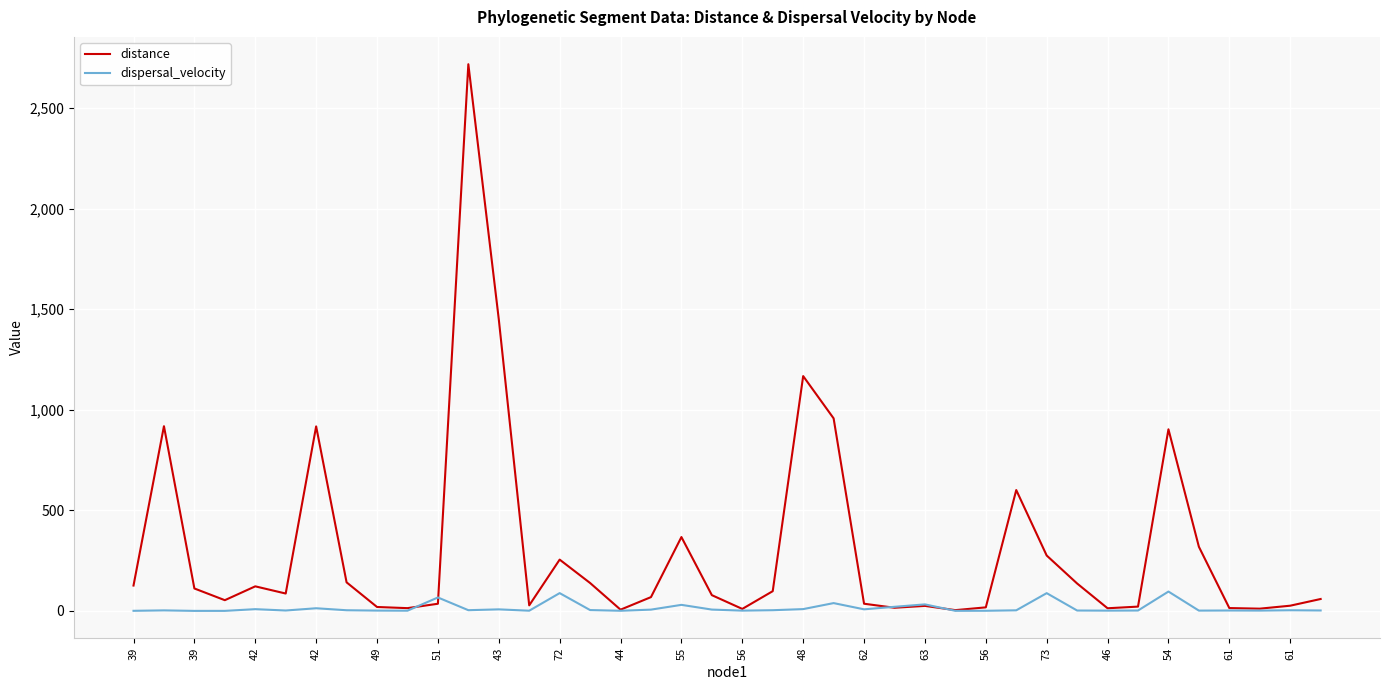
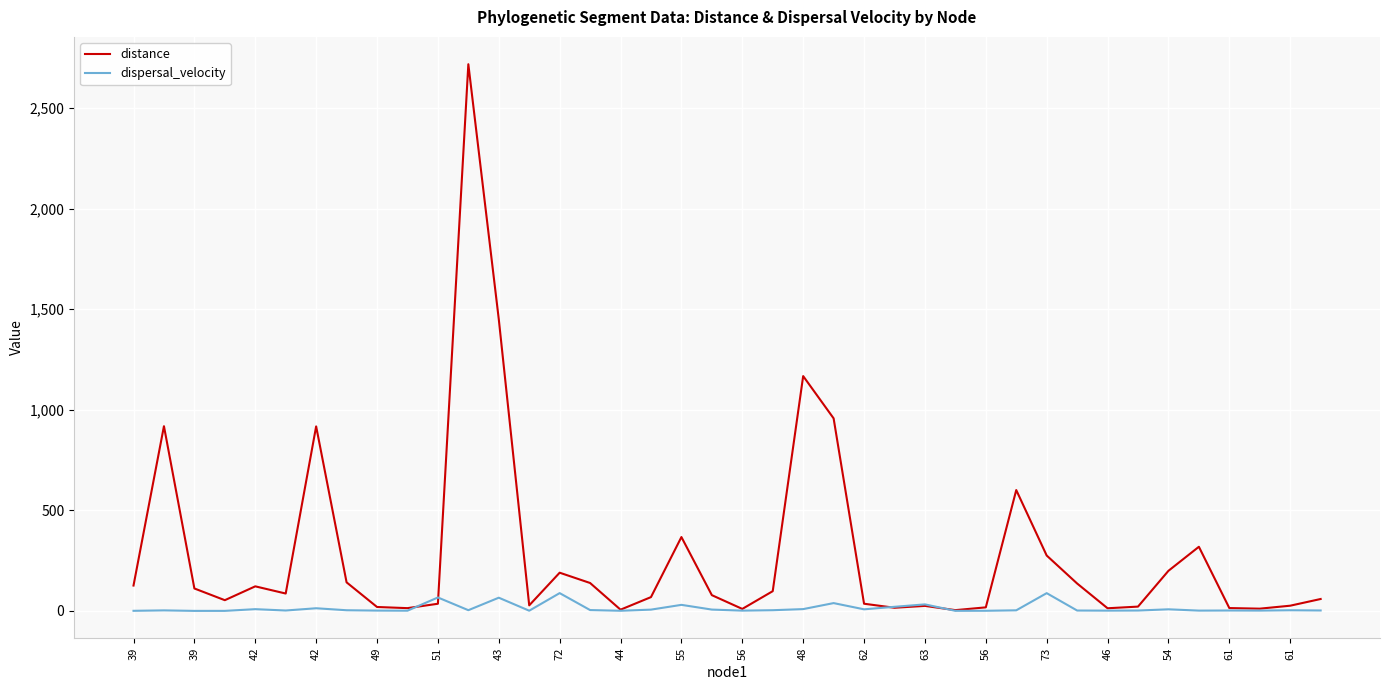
  {
    "distance": {
      "49": "20",
      "51": "40",
      "43": "1,450",
-     "72": "260",
+     "72": "190",
      "55": "370",
      "48": "1,170",
      "62": "40",
      "73": "280",
-     "54": "900"
+     "54": "200"
    },
    "dispersal_velocity": {
      "49": "0",
      "51": "70",
-     "43": "10",
+     "43": "70",
      "72": "90",
      "55": "30",
      "48": "10",
      "62": "10",
      "73": "90",
-     "54": "100"
+     "54": "10"
    }
  }
